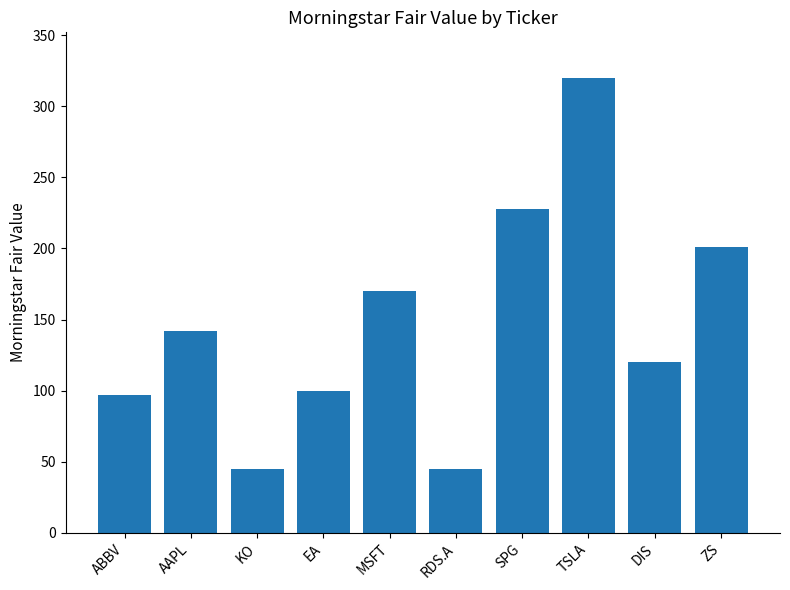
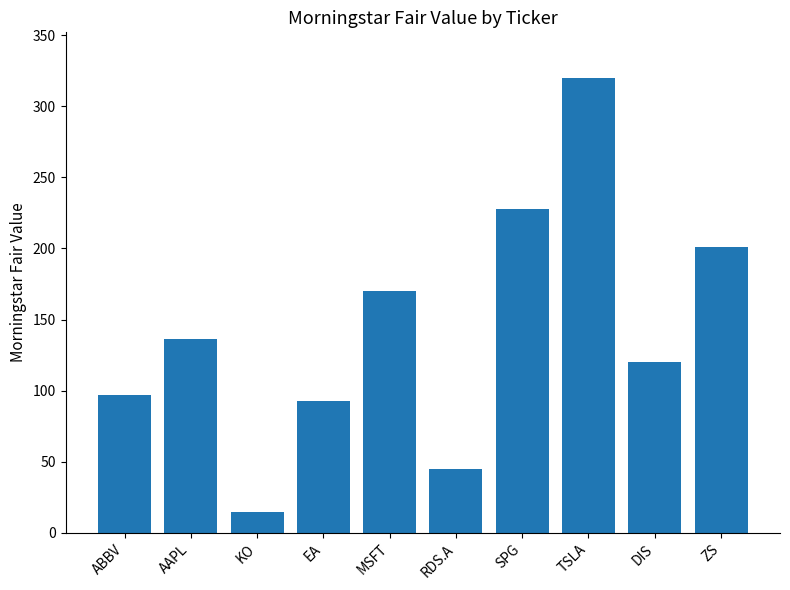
  {
    "ABBV": 97,
-   "AAPL": 142,
-   "KO": 45,
-   "EA": 100,
+   "AAPL": 136,
+   "KO": 15,
+   "EA": 93,
    "MSFT": 170,
    "RDS.A": 45,
    "SPG": 228,
    "TSLA": 320,
    "DIS": 120,
    "ZS": 201
  }
